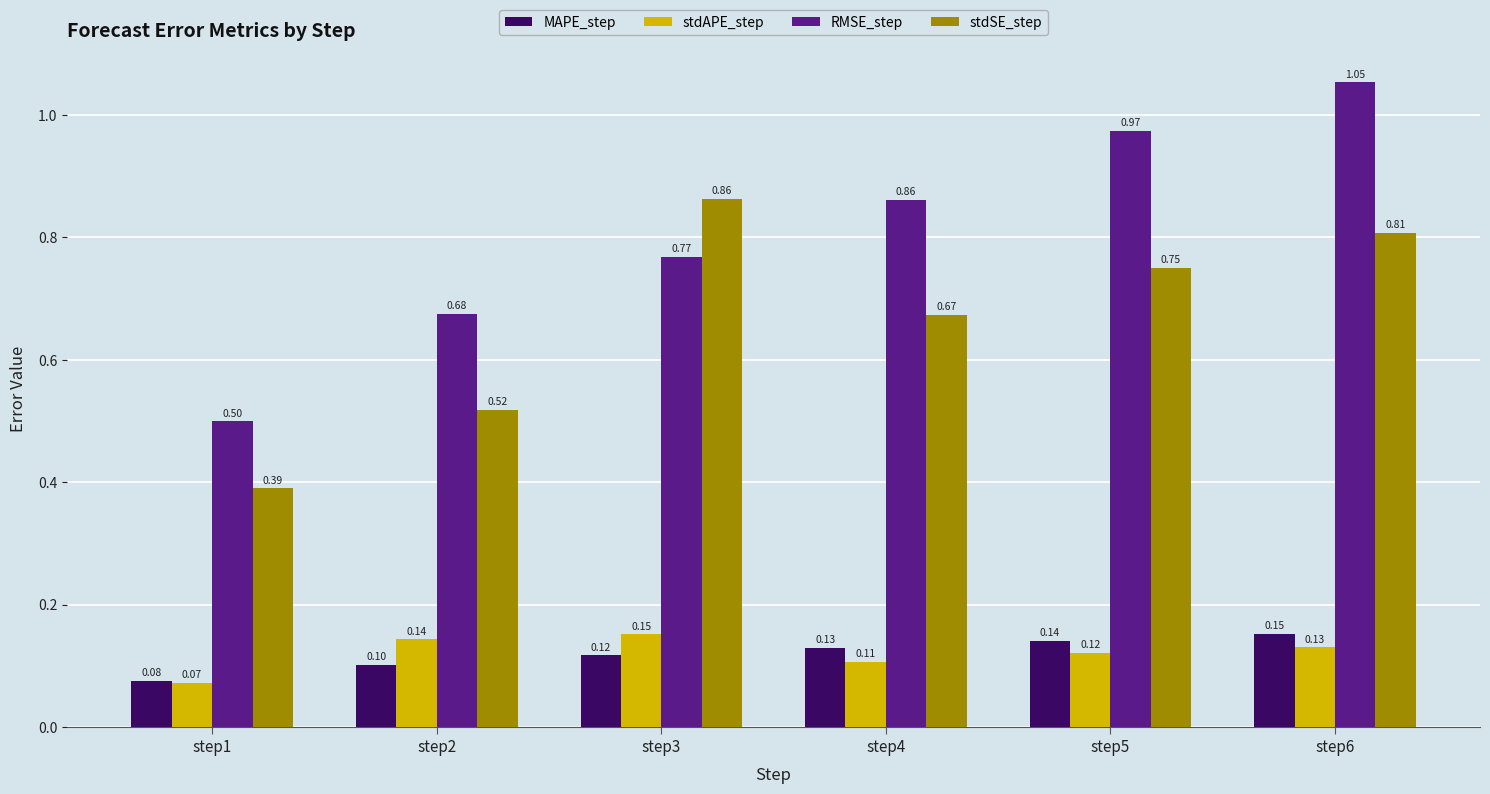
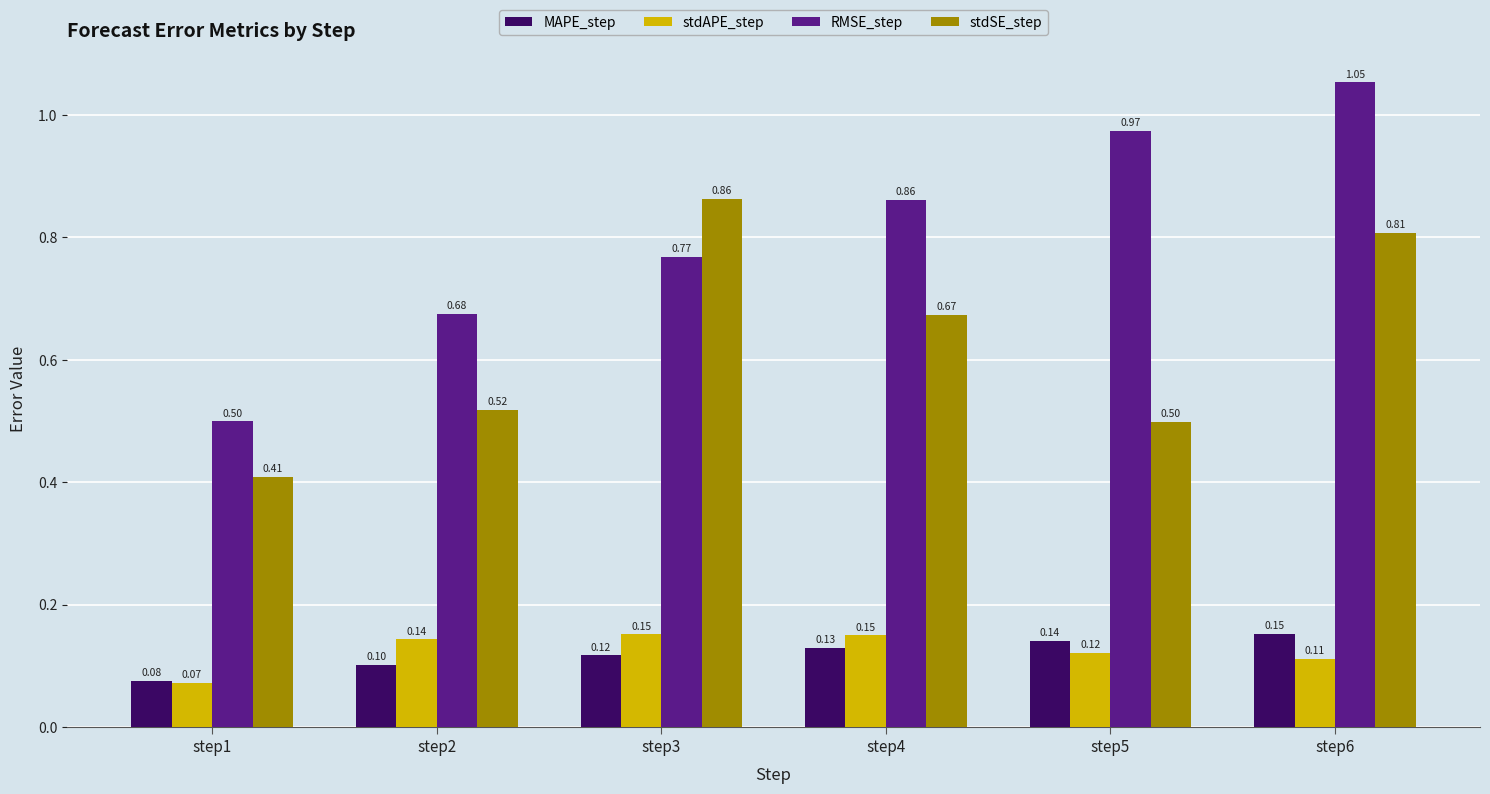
  {
    "stdAPE_step": {
      "step1": 0.07,
      "step2": 0.14,
      "step3": 0.15,
-     "step4": 0.11,
+     "step4": 0.15,
      "step5": 0.12,
-     "step6": 0.13
+     "step6": 0.11
    },
    "stdSE_step": {
-     "step1": 0.39,
+     "step1": 0.41,
      "step2": 0.52,
      "step3": 0.86,
      "step4": 0.67,
-     "step5": 0.75,
+     "step5": 0.50,
      "step6": 0.81
    }
  }
